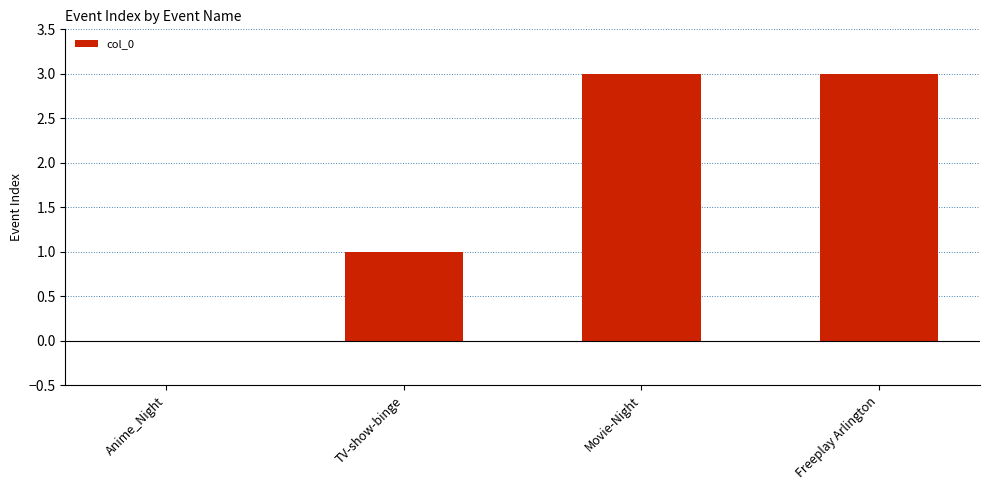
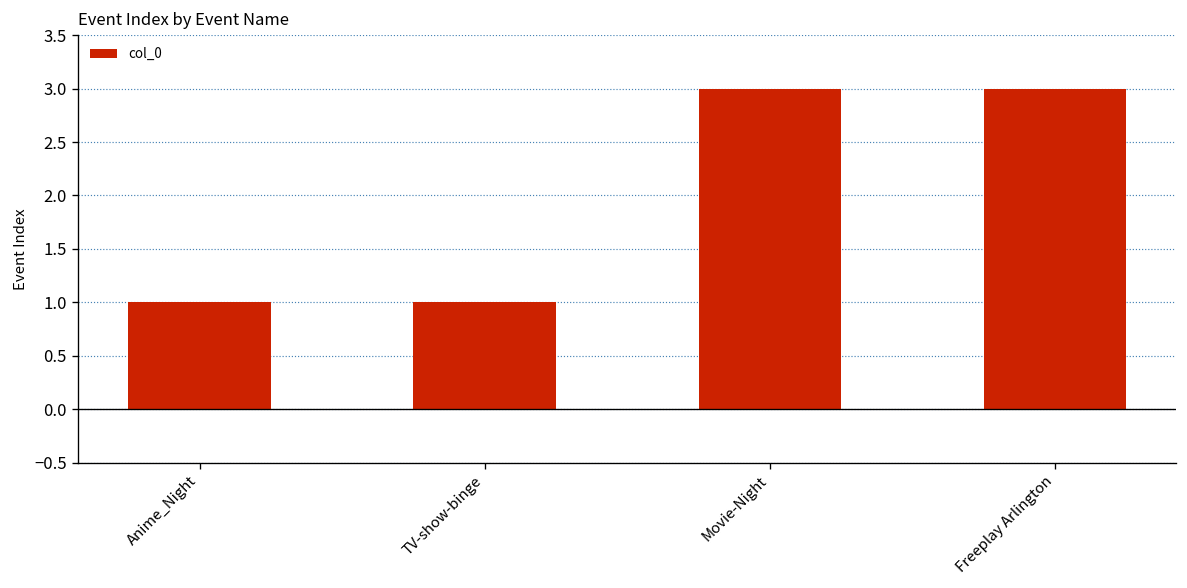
  {
-   "Anime_Night": 0,
+   "Anime_Night": 1,
    "TV-show-binge": 1,
    "Movie-Night": 3,
    "Freeplay Arlington": 3
  }
